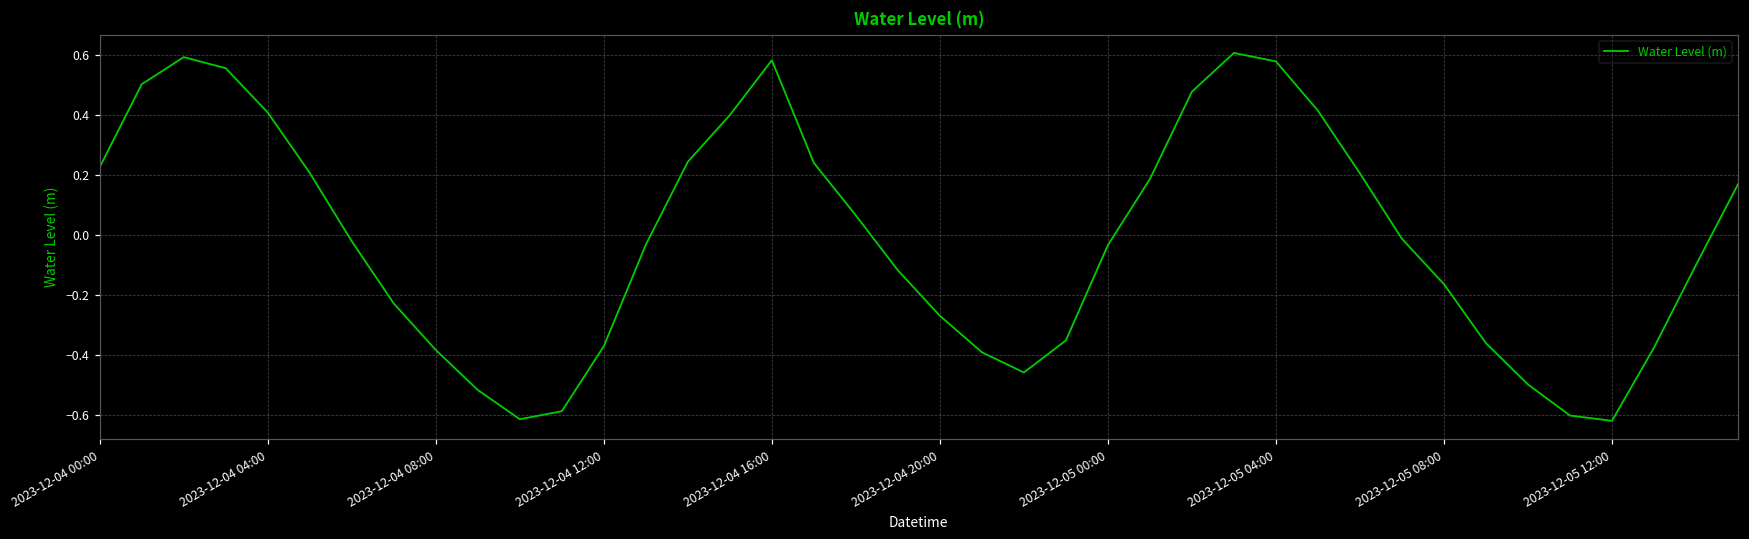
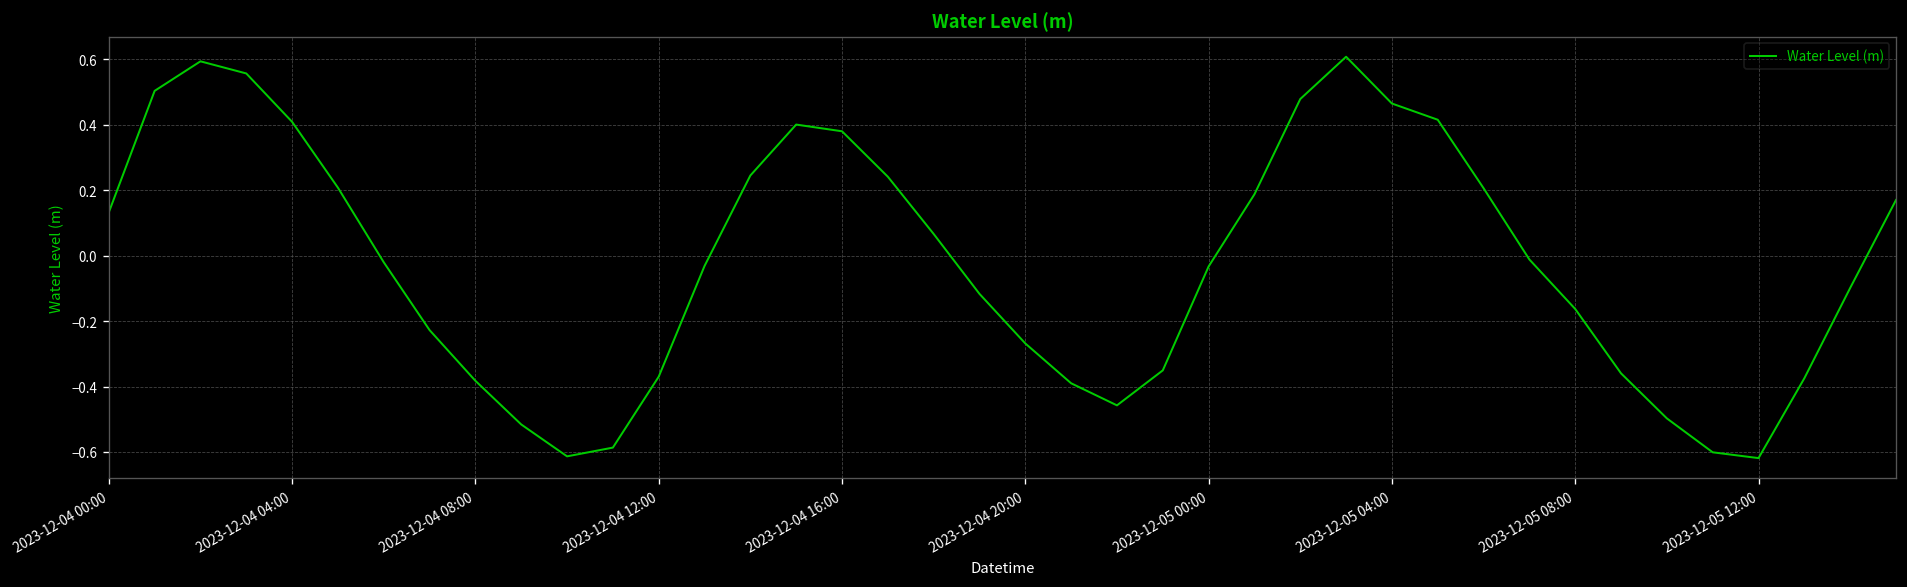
  {
-   "2023-12-04 00:00": 0.23,
+   "2023-12-04 00:00": 0.13,
    "2023-12-04 04:00": 0.41,
    "2023-12-04 08:00": -0.38,
    "2023-12-04 12:00": -0.37,
-   "2023-12-04 16:00": 0.58,
+   "2023-12-04 16:00": 0.38,
    "2023-12-04 20:00": -0.27,
    "2023-12-05 00:00": -0.03,
-   "2023-12-05 04:00": 0.58,
+   "2023-12-05 04:00": 0.47,
    "2023-12-05 08:00": -0.16,
    "2023-12-05 12:00": -0.62
  }
